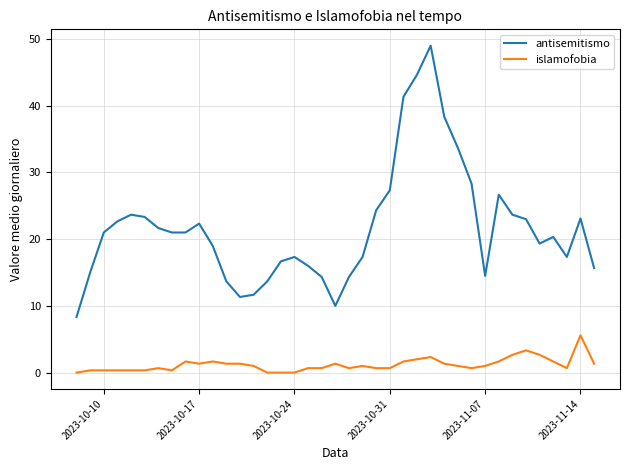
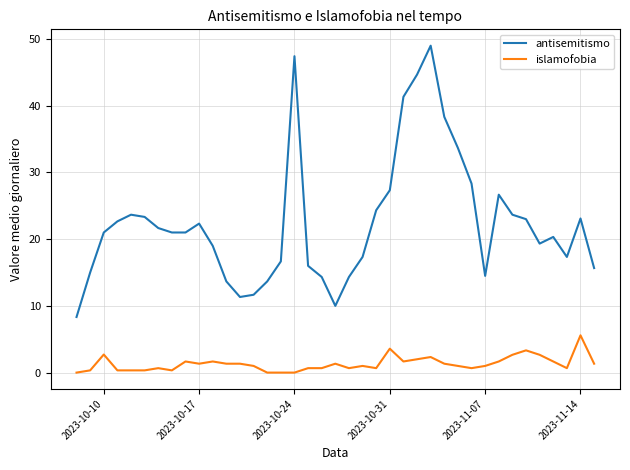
  {
    "antisemitismo": {
      "2023-10-10": 21,
      "2023-10-17": 22,
-     "2023-10-24": 17,
+     "2023-10-24": 47,
      "2023-10-31": 27,
      "2023-11-07": 14,
      "2023-11-14": 23
    },
    "islamofobia": {
-     "2023-10-10": 0,
+     "2023-10-10": 3,
      "2023-10-17": 1,
      "2023-10-24": 0,
-     "2023-10-31": 1,
+     "2023-10-31": 4,
      "2023-11-07": 1,
      "2023-11-14": 6
    }
  }
